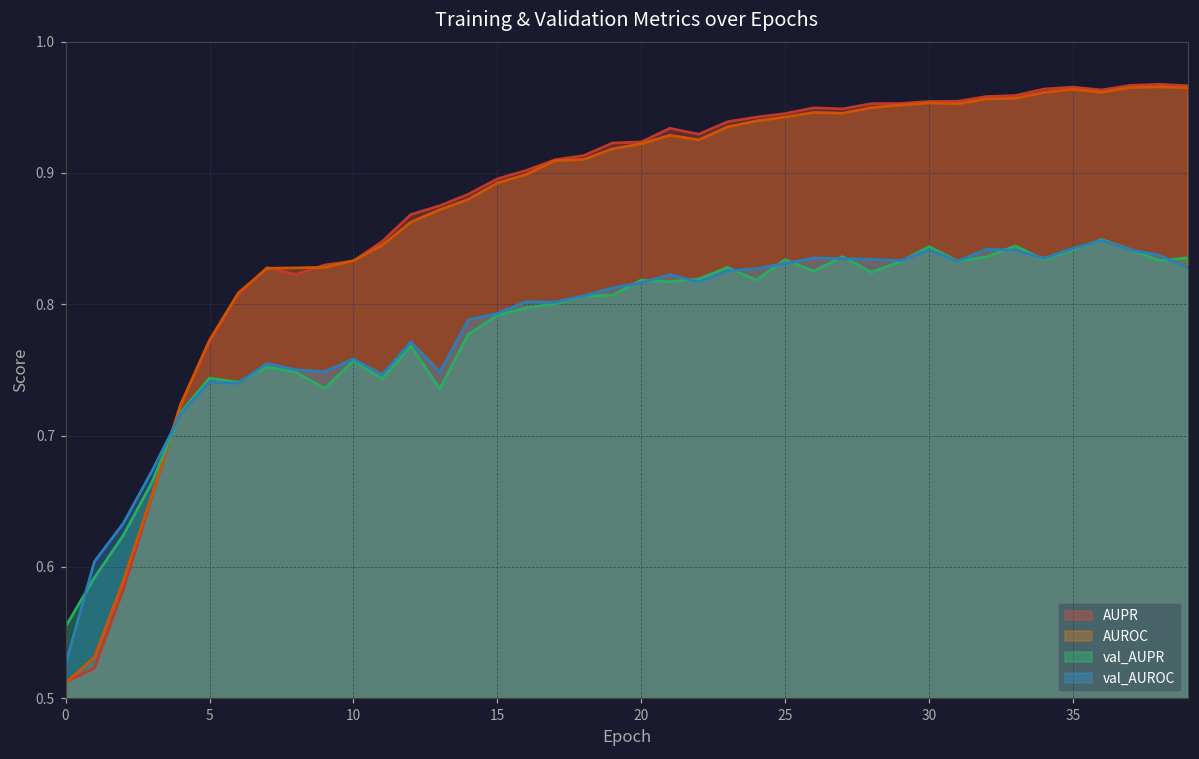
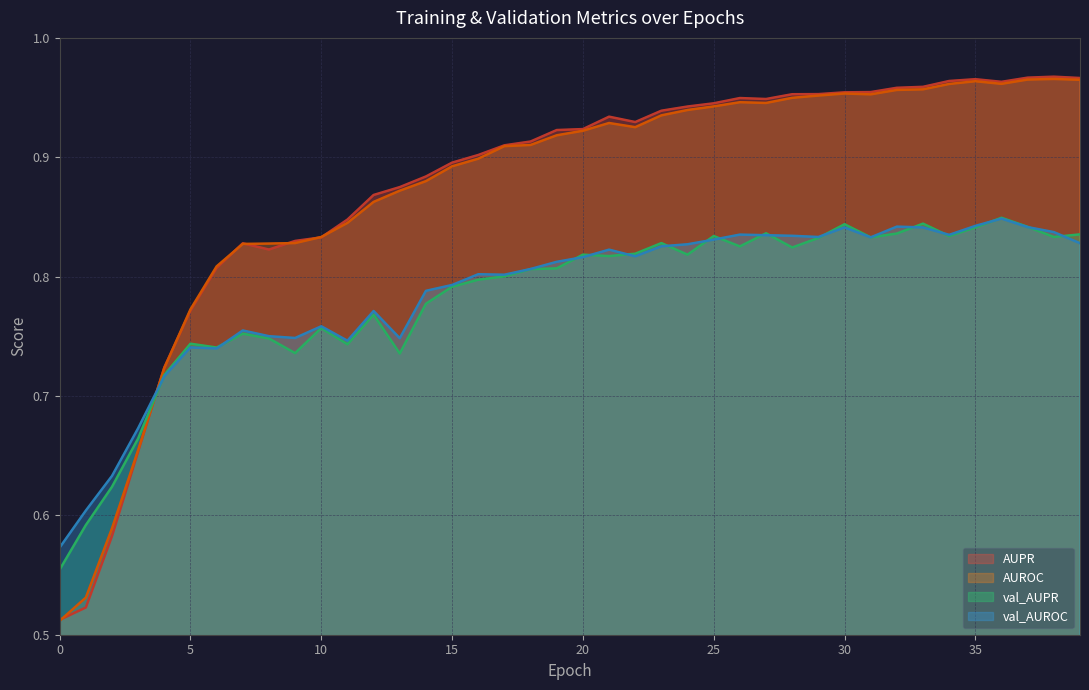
  {
    "val_AUPR": {
      "0": 0.555,
      "5": 0.744,
      "25": 0.834,
      "30": 0.844
    },
    "val_AUROC": {
-     "0": 0.526,
+     "0": 0.573,
      "5": 0.741,
      "25": 0.831,
      "30": 0.841
    }
  }
